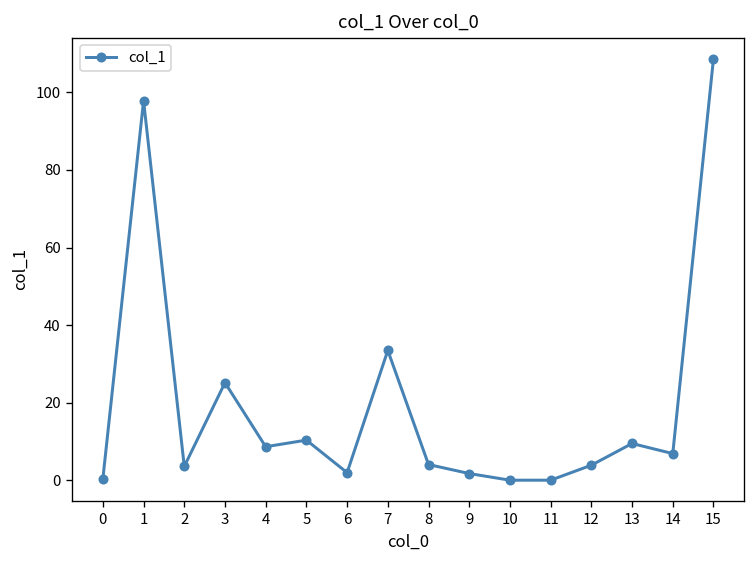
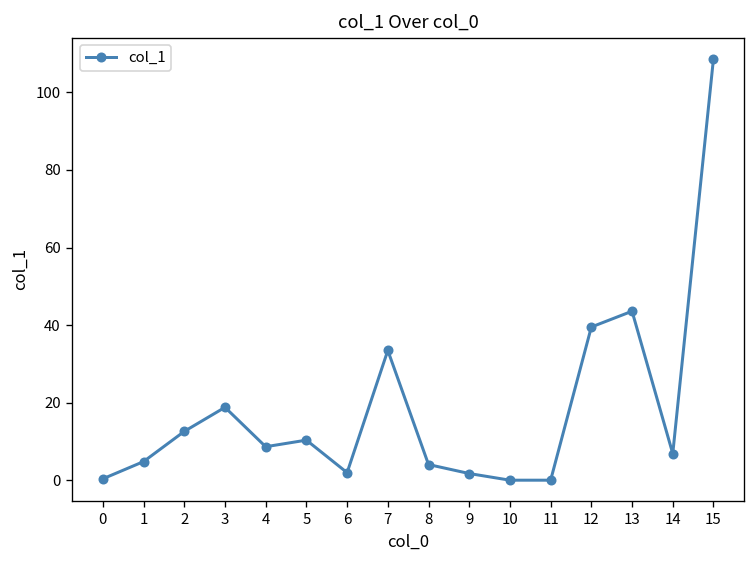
  {
    "0": 0,
-   "1": 98,
-   "2": 4,
-   "3": 25,
+   "1": 5,
+   "2": 13,
+   "3": 19,
    "4": 9,
    "5": 10,
    "6": 2,
    "7": 33,
    "8": 4,
    "9": 2,
    "10": 0,
    "11": 0,
-   "12": 4,
-   "13": 9,
+   "12": 40,
+   "13": 44,
    "14": 7,
    "15": 109
  }
